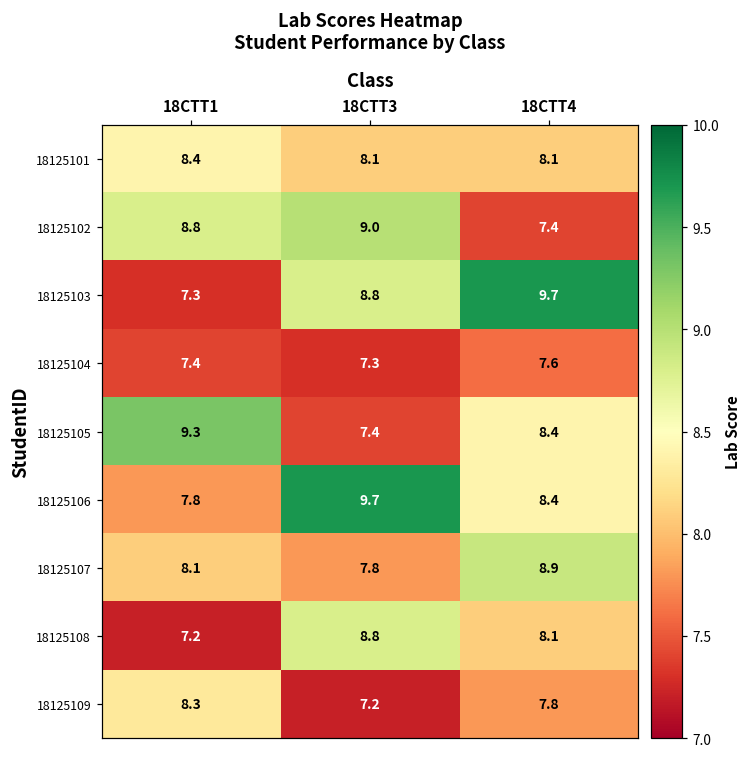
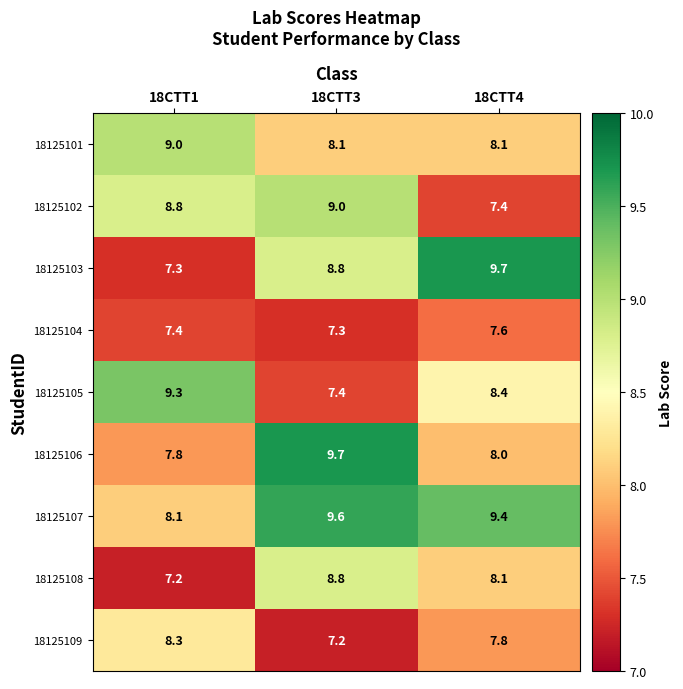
  {
    "18125101": {
-     "18CTT1": 8.4,
+     "18CTT1": 9.0,
      "18CTT3": 8.1,
      "18CTT4": 8.1
    },
    "18125102": {
      "18CTT1": 8.8,
      "18CTT3": 9.0,
      "18CTT4": 7.4
    },
    "18125103": {
      "18CTT1": 7.3,
      "18CTT3": 8.8,
      "18CTT4": 9.7
    },
    "18125104": {
      "18CTT1": 7.4,
      "18CTT3": 7.3,
      "18CTT4": 7.6
    },
    "18125105": {
      "18CTT1": 9.3,
      "18CTT3": 7.4,
      "18CTT4": 8.4
    },
    "18125106": {
      "18CTT1": 7.8,
      "18CTT3": 9.7,
-     "18CTT4": 8.4
+     "18CTT4": 8.0
    },
    "18125107": {
      "18CTT1": 8.1,
-     "18CTT3": 7.8,
-     "18CTT4": 8.9
+     "18CTT3": 9.6,
+     "18CTT4": 9.4
    },
    "18125108": {
      "18CTT1": 7.2,
      "18CTT3": 8.8,
      "18CTT4": 8.1
    },
    "18125109": {
      "18CTT1": 8.3,
      "18CTT3": 7.2,
      "18CTT4": 7.8
    }
  }
